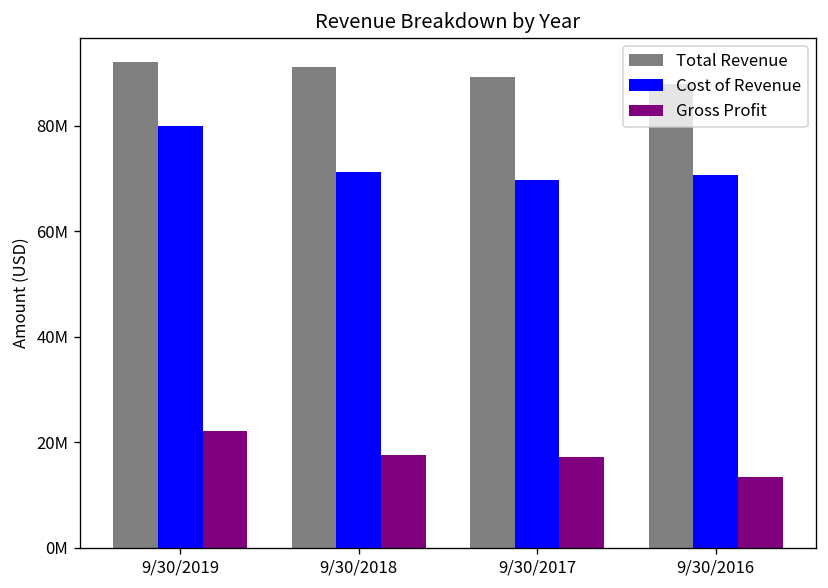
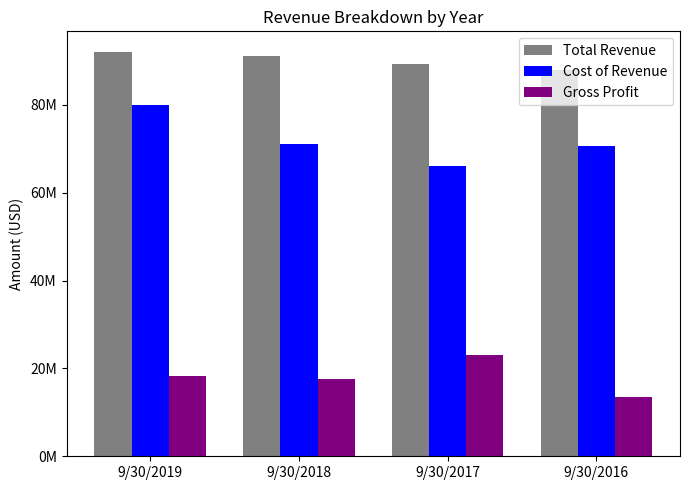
  {
    "Total Revenue": {
      "9/30/2019": 92000000,
      "9/30/2018": 91000000,
      "9/30/2017": 89000000
    },
    "Cost of Revenue": {
      "9/30/2019": 80000000,
      "9/30/2018": 71000000,
-     "9/30/2017": 70000000,
+     "9/30/2017": 66000000,
      "9/30/2016": 71000000
    },
    "Gross Profit": {
-     "9/30/2019": 22000000,
+     "9/30/2019": 18000000,
      "9/30/2018": 18000000,
-     "9/30/2017": 17000000,
+     "9/30/2017": 23000000,
      "9/30/2016": 13000000
    }
  }
